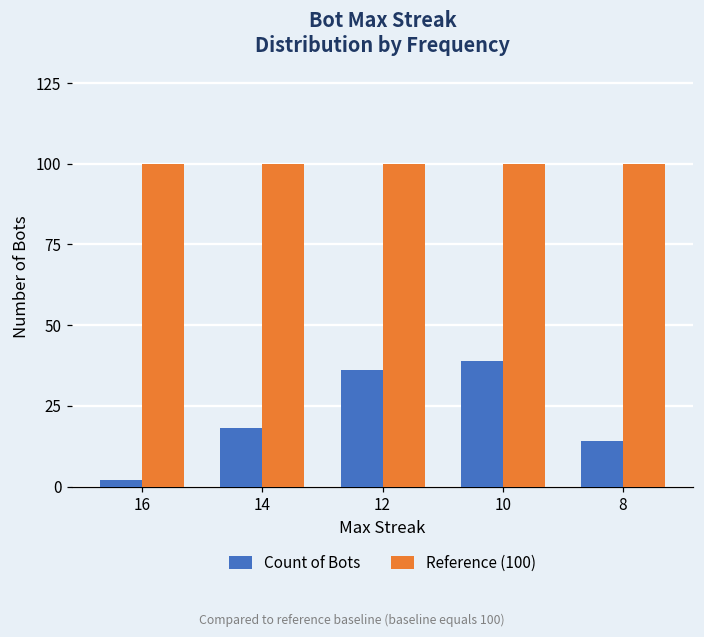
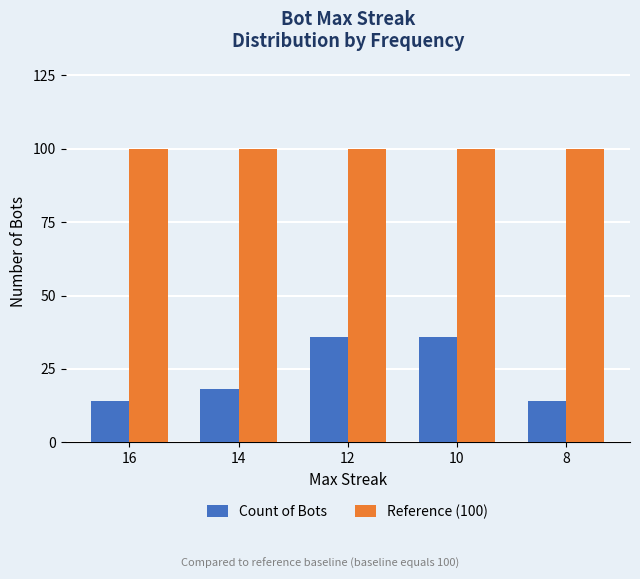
  {
    "Count of Bots": {
-     "16": 2,
+     "16": 14,
      "14": 18,
      "12": 36,
-     "10": 39,
+     "10": 36,
      "8": 14
    },
    "Reference (100)": {
      "16": 100,
      "14": 100,
      "12": 100,
      "10": 100,
      "8": 100
    }
  }
